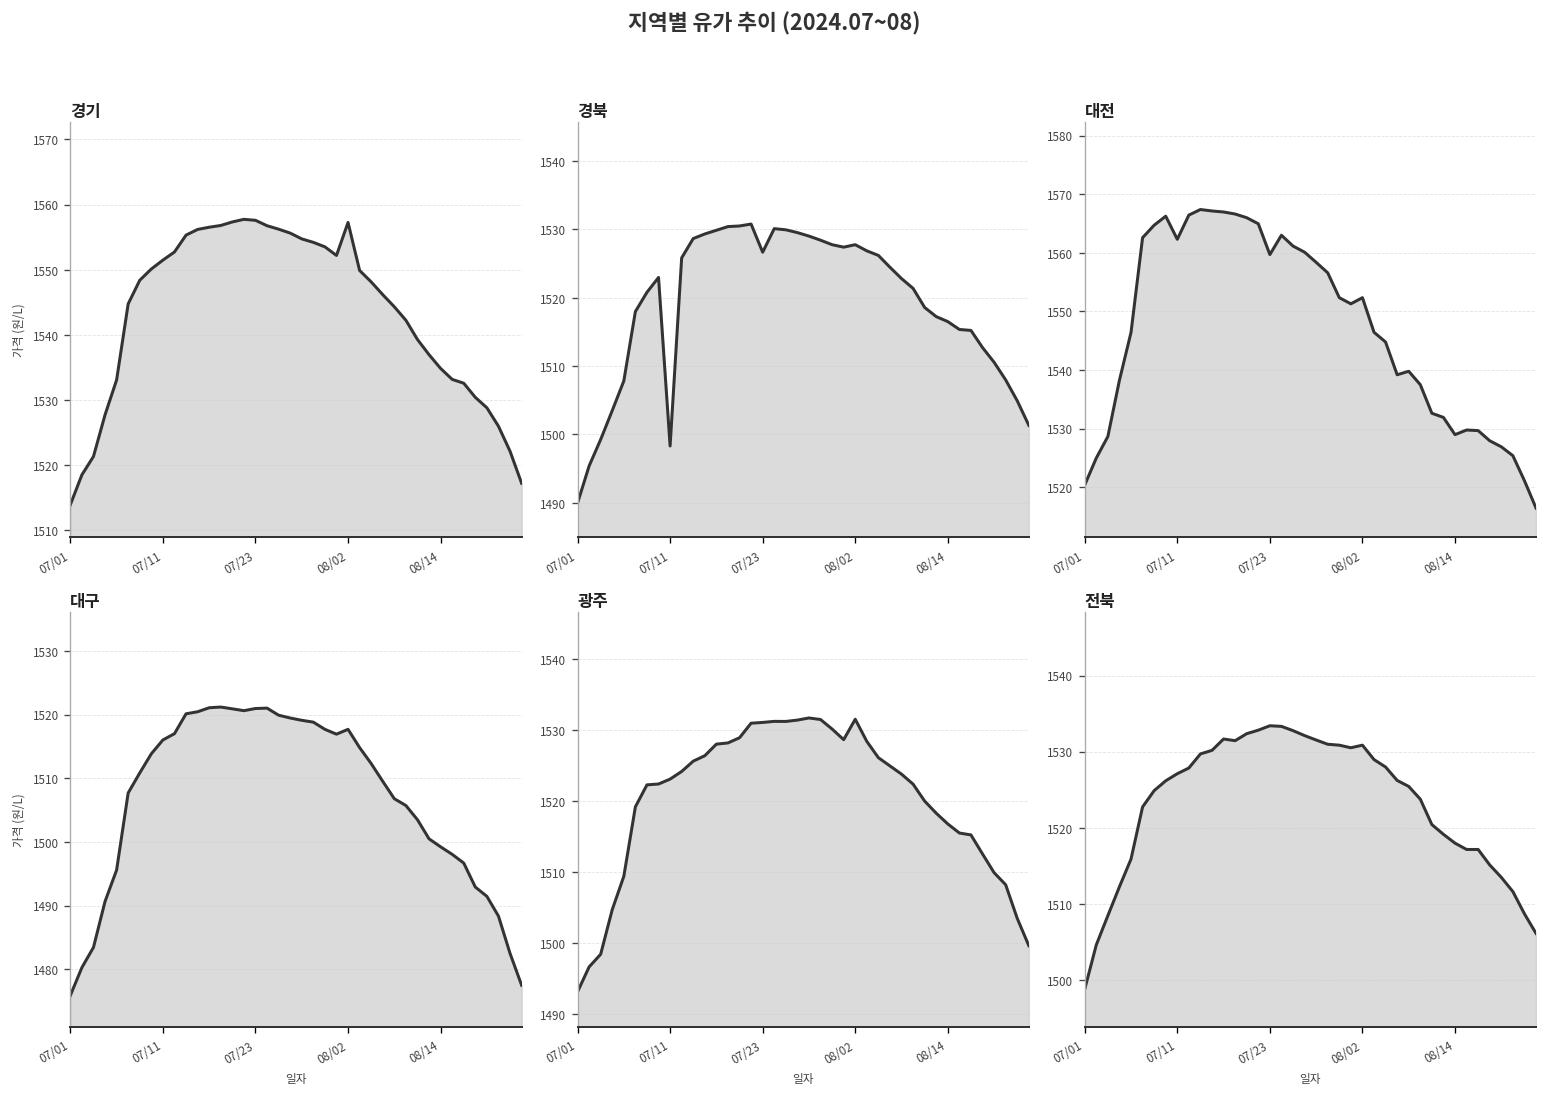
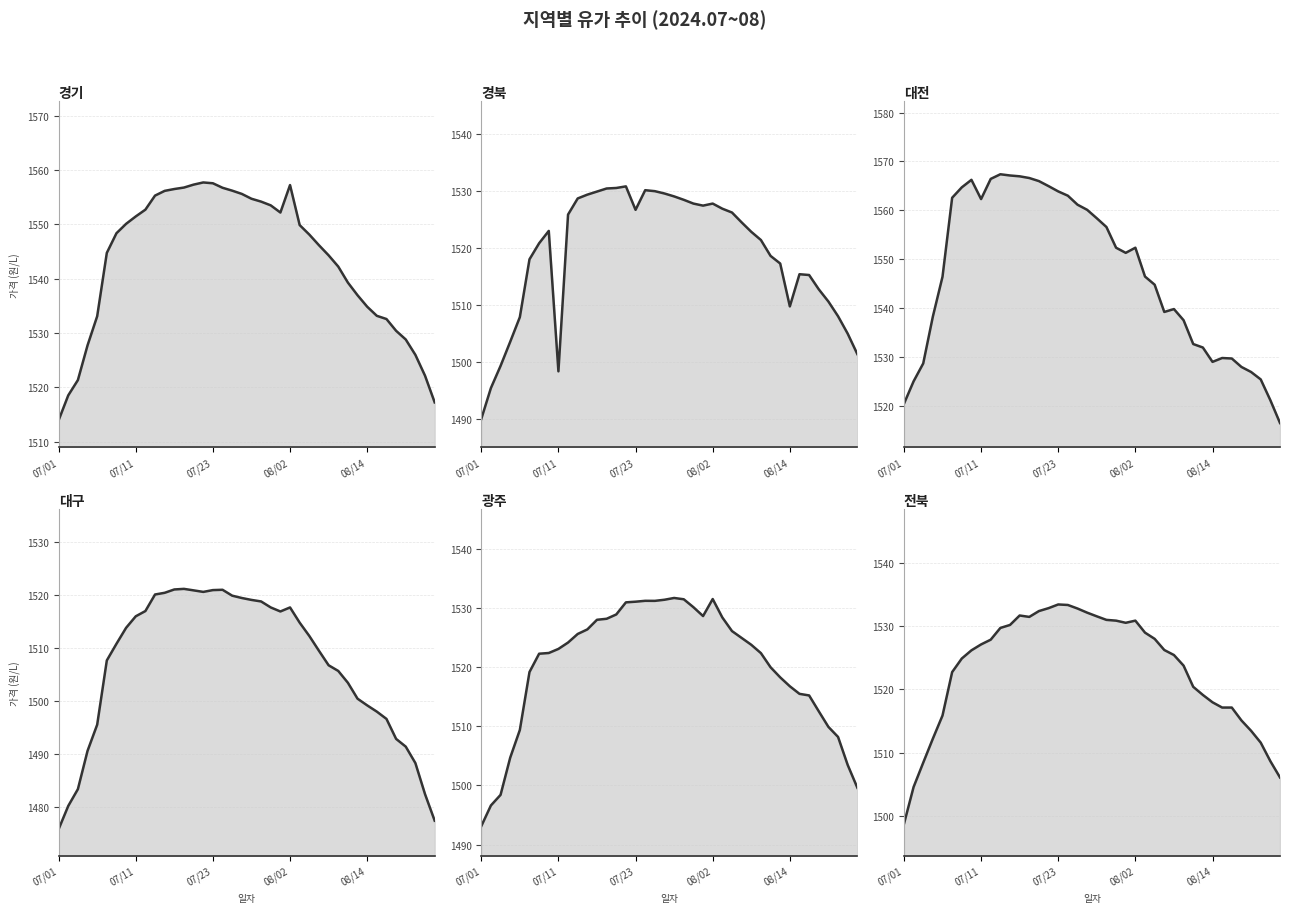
  {
    "경기": {
      "07/01": 1514,
      "07/11": 1551,
      "07/23": 1558,
      "08/02": 1557,
      "08/14": 1535
    },
    "경북": {
      "07/01": 1490,
      "07/11": 1498,
      "07/23": 1527,
      "08/02": 1528,
-     "08/14": 1517
+     "08/14": 1510
    },
    "대전": {
      "07/01": 1520,
      "07/11": 1562,
-     "07/23": 1560,
+     "07/23": 1564,
      "08/02": 1552,
      "08/14": 1529
    },
    "대구": {
      "07/01": 1476,
      "07/11": 1516,
      "07/23": 1521,
      "08/02": 1518,
      "08/14": 1499
    },
    "광주": {
      "07/01": 1493,
      "07/11": 1523,
      "07/23": 1531,
      "08/02": 1532,
      "08/14": 1517
    },
    "전북": {
      "07/01": 1499,
      "07/11": 1527,
      "07/23": 1533,
      "08/02": 1531,
      "08/14": 1518
    }
  }
